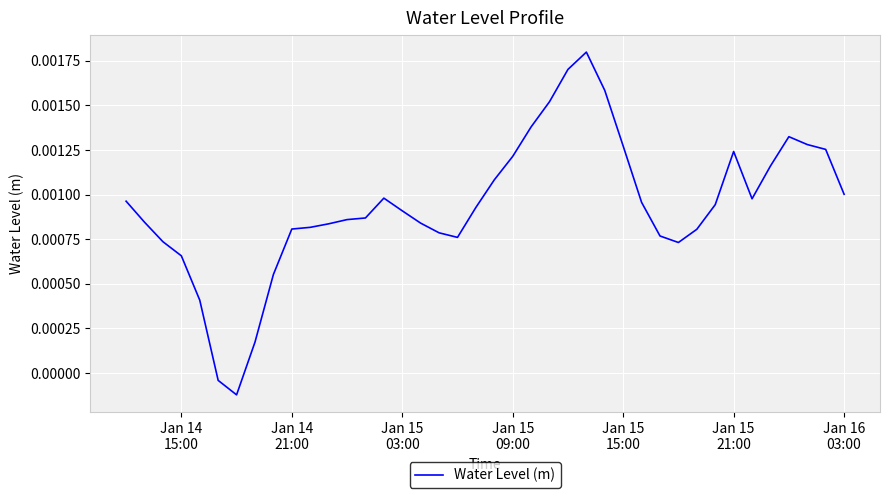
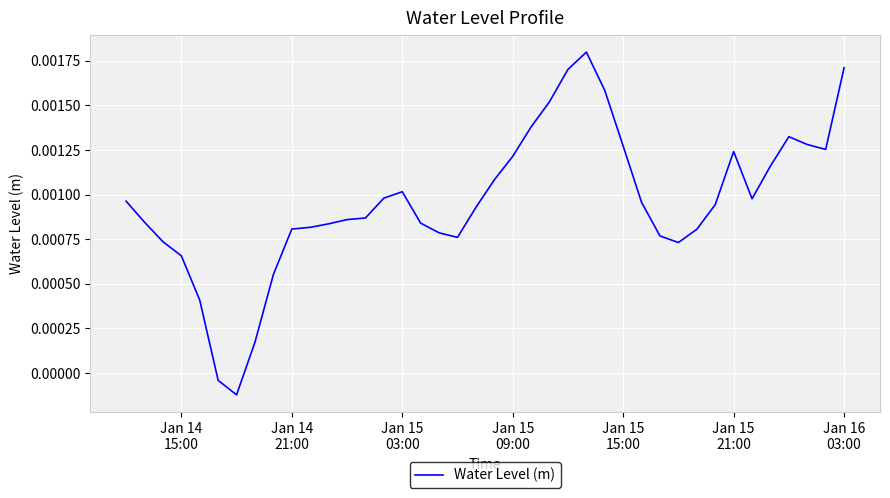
  {
    "Jan 14 15:00": 0.00066,
    "Jan 14 21:00": 0.00081,
-   "Jan 15 03:00": 0.00091,
+   "Jan 15 03:00": 0.00102,
    "Jan 15 09:00": 0.00121,
    "Jan 15 15:00": 0.00127,
    "Jan 15 21:00": 0.00124,
-   "Jan 16 03:00": 0.00100
+   "Jan 16 03:00": 0.00171
  }
